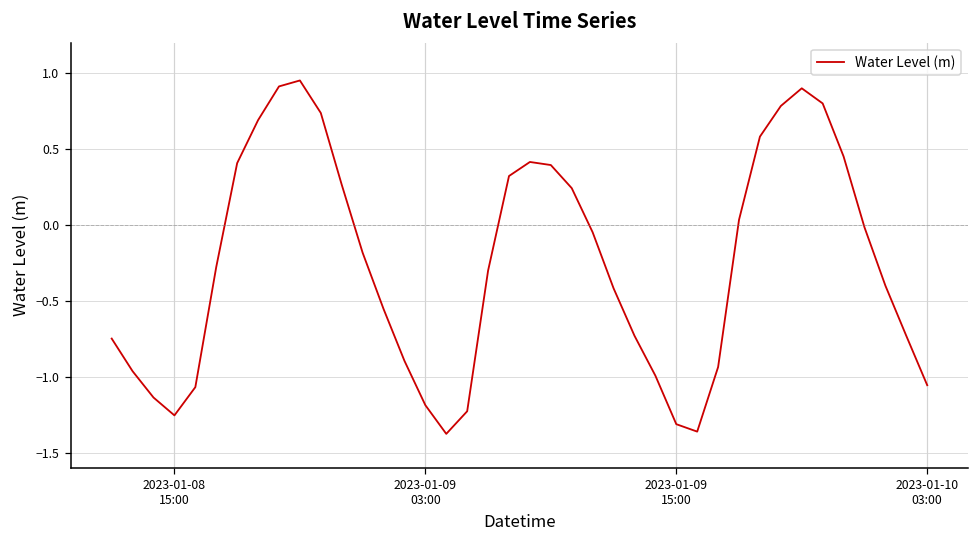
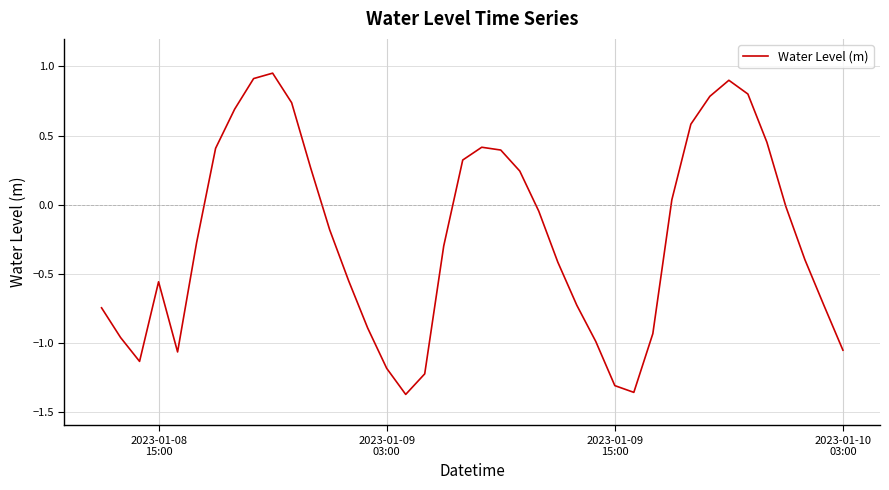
  {
-   "2023-01-08 15:00": -1.25,
+   "2023-01-08 15:00": -0.56,
    "2023-01-09 03:00": -1.19,
    "2023-01-09 15:00": -1.31,
    "2023-01-10 03:00": -1.05
  }
